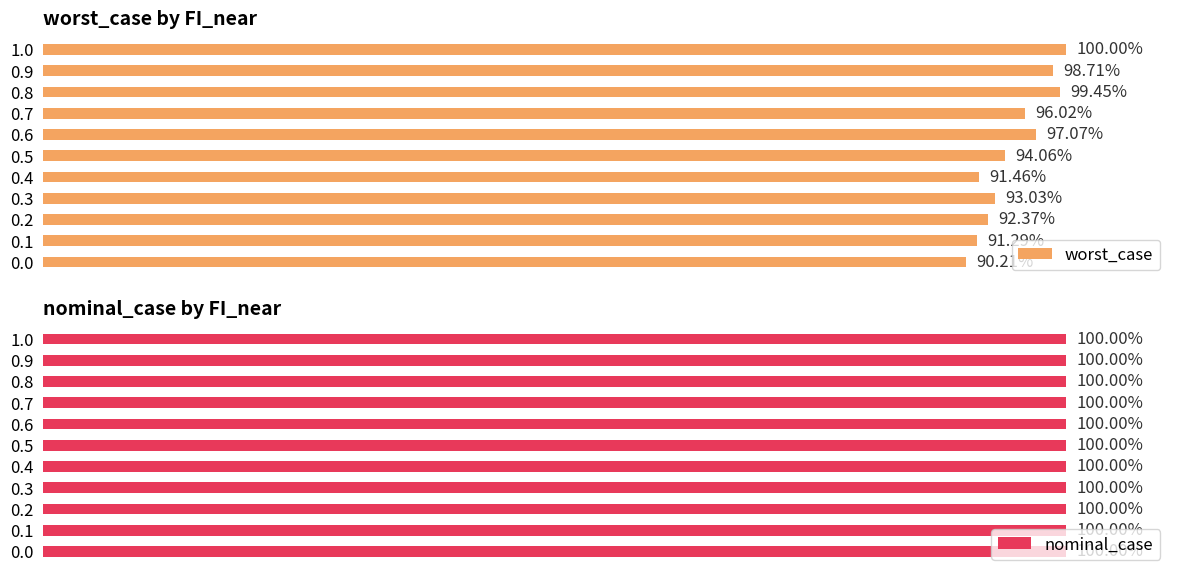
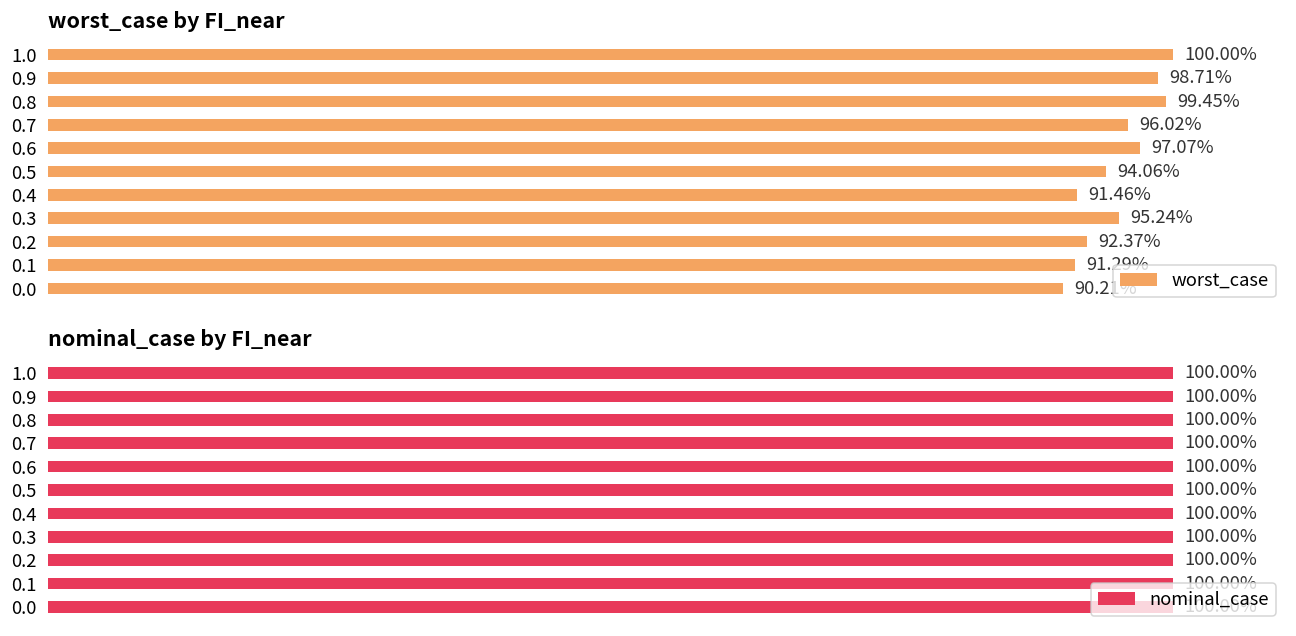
  {
    "worst_case by FI_near": {
      "1.0": "100.00%",
      "0.9": "98.71%",
      "0.8": "99.45%",
      "0.7": "96.02%",
      "0.6": "97.07%",
      "0.5": "94.06%",
      "0.4": "91.46%",
-     "0.3": "93.03%",
+     "0.3": "95.24%",
      "0.2": "92.37%"
    },
    "nominal_case by FI_near": {
      "1.0": "100.00%",
      "0.9": "100.00%",
      "0.8": "100.00%",
      "0.7": "100.00%",
      "0.6": "100.00%",
      "0.5": "100.00%",
      "0.4": "100.00%",
      "0.3": "100.00%",
      "0.2": "100.00%"
    }
  }
